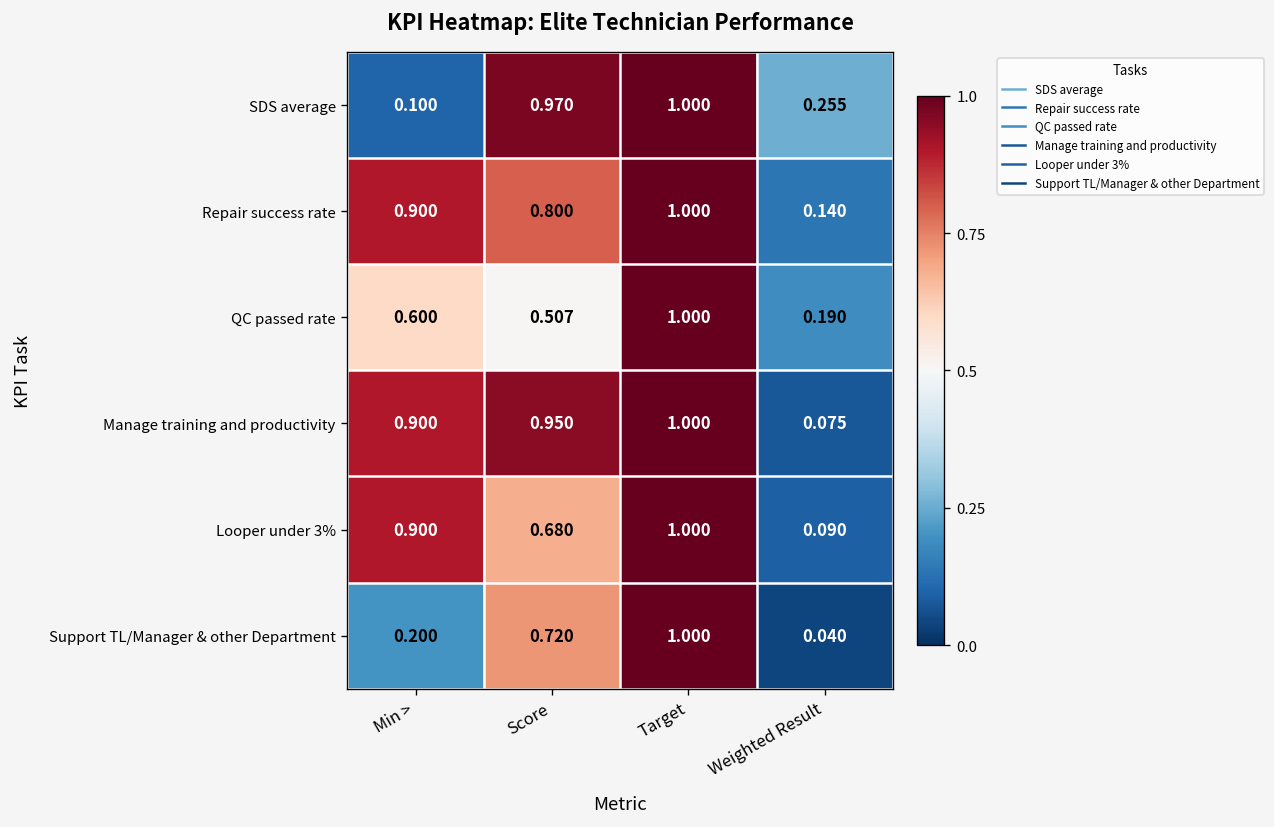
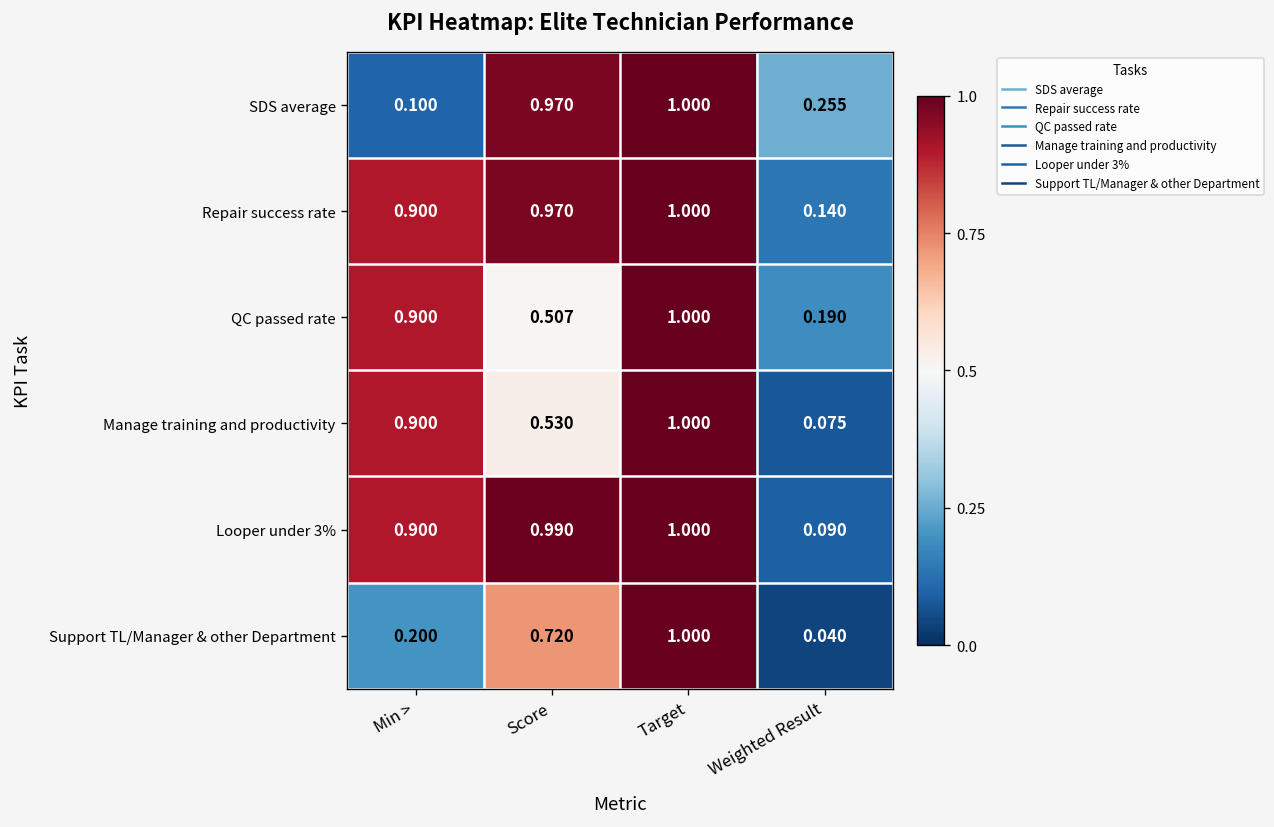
  {
    "SDS average": {
      "Min >": 0.100,
      "Score": 0.970,
      "Target": 1.000,
      "Weighted Result": 0.255
    },
    "Repair success rate": {
      "Min >": 0.900,
-     "Score": 0.800,
+     "Score": 0.970,
      "Target": 1.000,
      "Weighted Result": 0.140
    },
    "QC passed rate": {
-     "Min >": 0.600,
+     "Min >": 0.900,
      "Score": 0.507,
      "Target": 1.000,
      "Weighted Result": 0.190
    },
    "Manage training and productivity": {
      "Min >": 0.900,
-     "Score": 0.950,
+     "Score": 0.530,
      "Target": 1.000,
      "Weighted Result": 0.075
    },
    "Looper under 3%": {
      "Min >": 0.900,
-     "Score": 0.680,
+     "Score": 0.990,
      "Target": 1.000,
      "Weighted Result": 0.090
    },
    "Support TL/Manager & other Department": {
      "Min >": 0.200,
      "Score": 0.720,
      "Target": 1.000,
      "Weighted Result": 0.040
    }
  }
